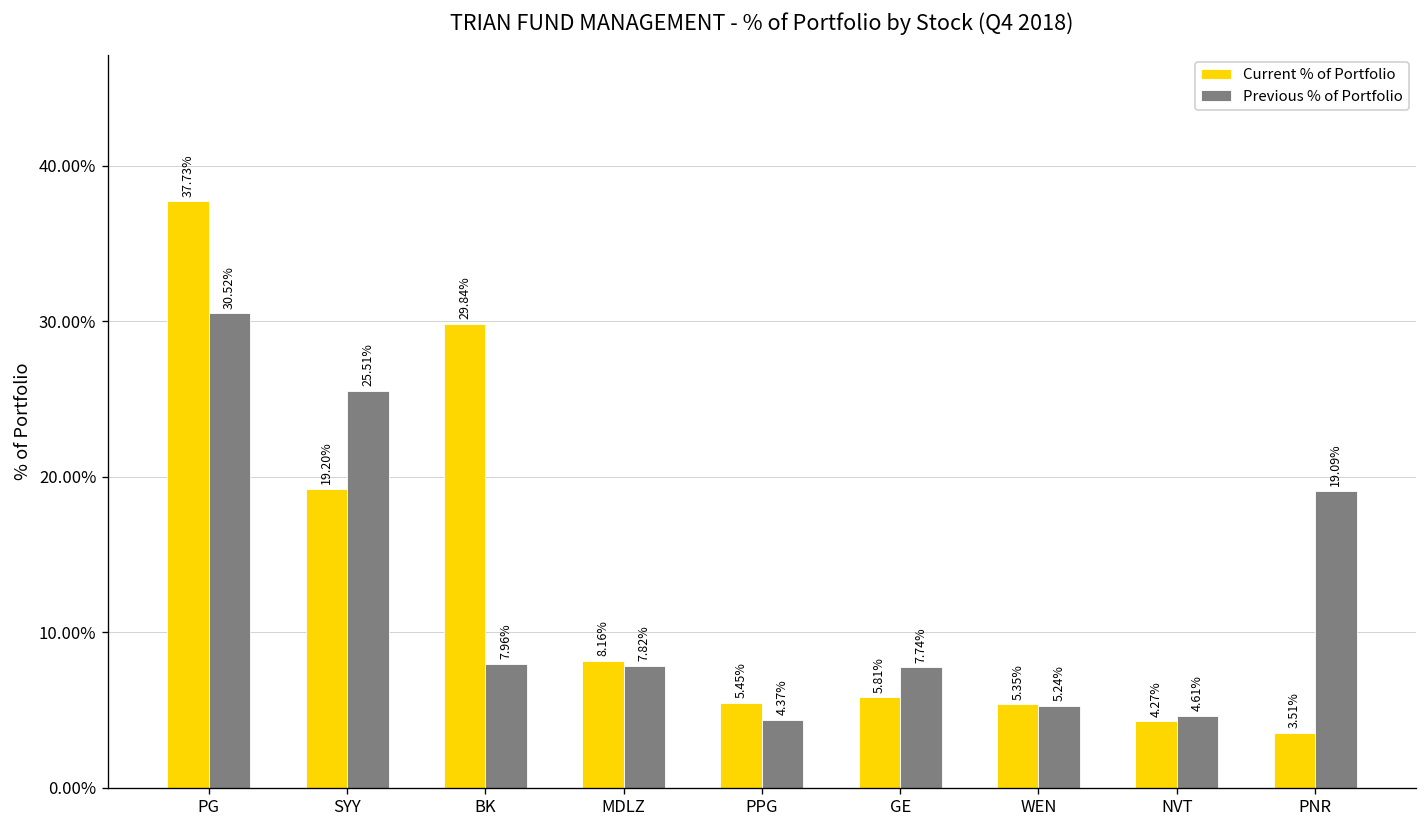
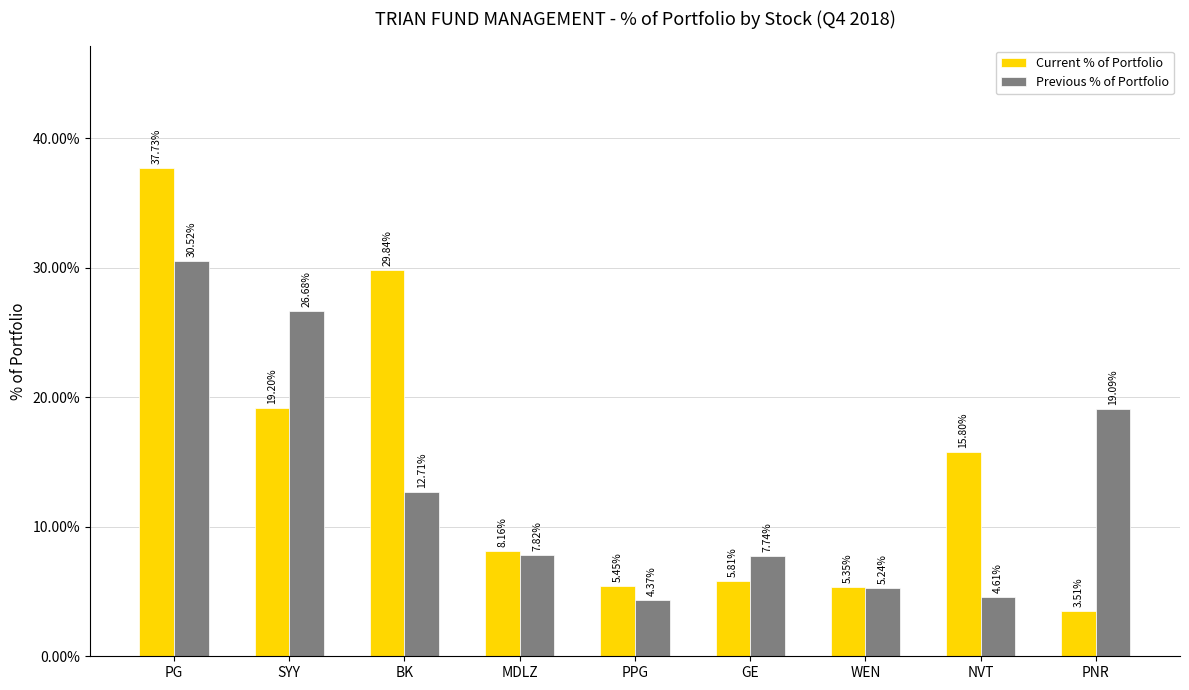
  {
    "Current % of Portfolio": {
      "PG": "37.73%",
      "SYY": "19.20%",
      "BK": "29.84%",
      "MDLZ": "8.16%",
      "PPG": "5.45%",
      "GE": "5.81%",
      "WEN": "5.35%",
-     "NVT": "4.27%",
+     "NVT": "15.80%",
      "PNR": "3.51%"
    },
    "Previous % of Portfolio": {
      "PG": "30.52%",
-     "SYY": "25.51%",
-     "BK": "7.96%",
+     "SYY": "26.68%",
+     "BK": "12.71%",
      "MDLZ": "7.82%",
      "PPG": "4.37%",
      "GE": "7.74%",
      "WEN": "5.24%",
      "NVT": "4.61%",
      "PNR": "19.09%"
    }
  }
